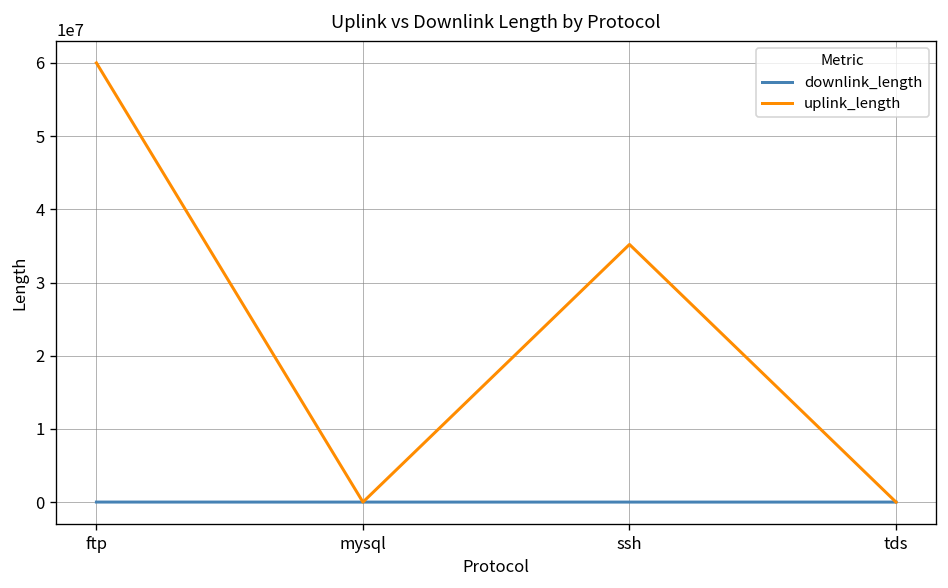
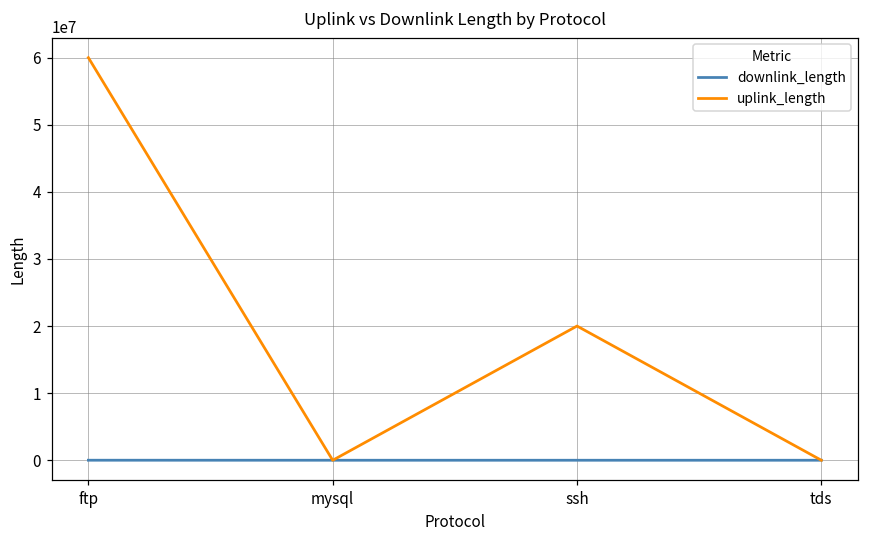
  {
    "downlink_length": {
      "ftp": 0,
      "ssh": 0
    },
    "uplink_length": {
      "ftp": 60000000,
-     "ssh": 35000000
+     "ssh": 20000000
    }
  }
